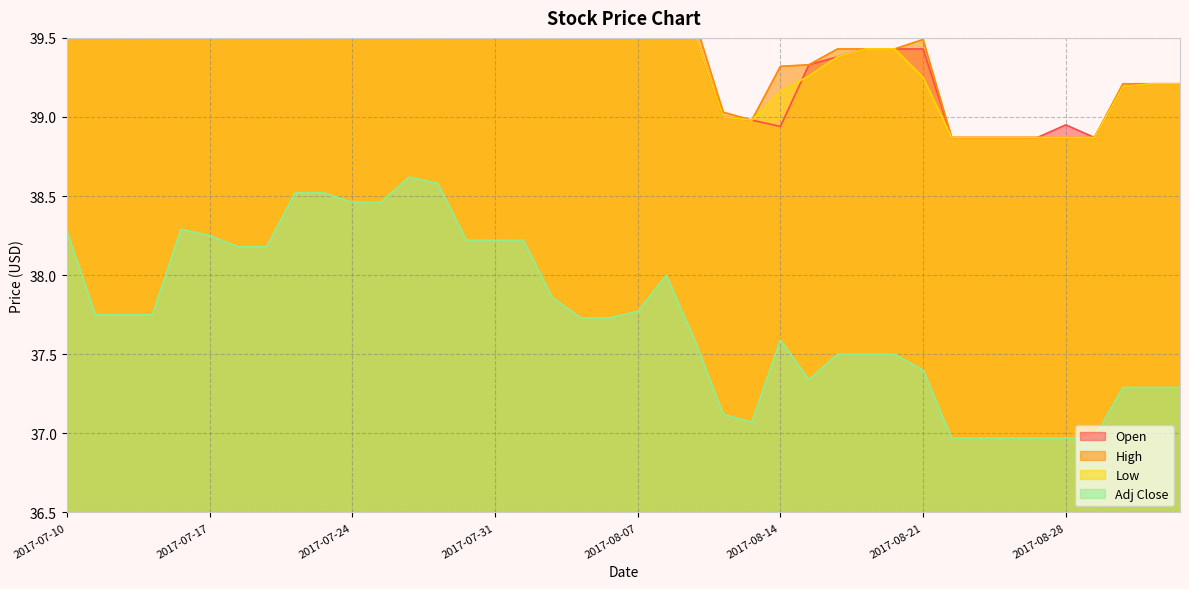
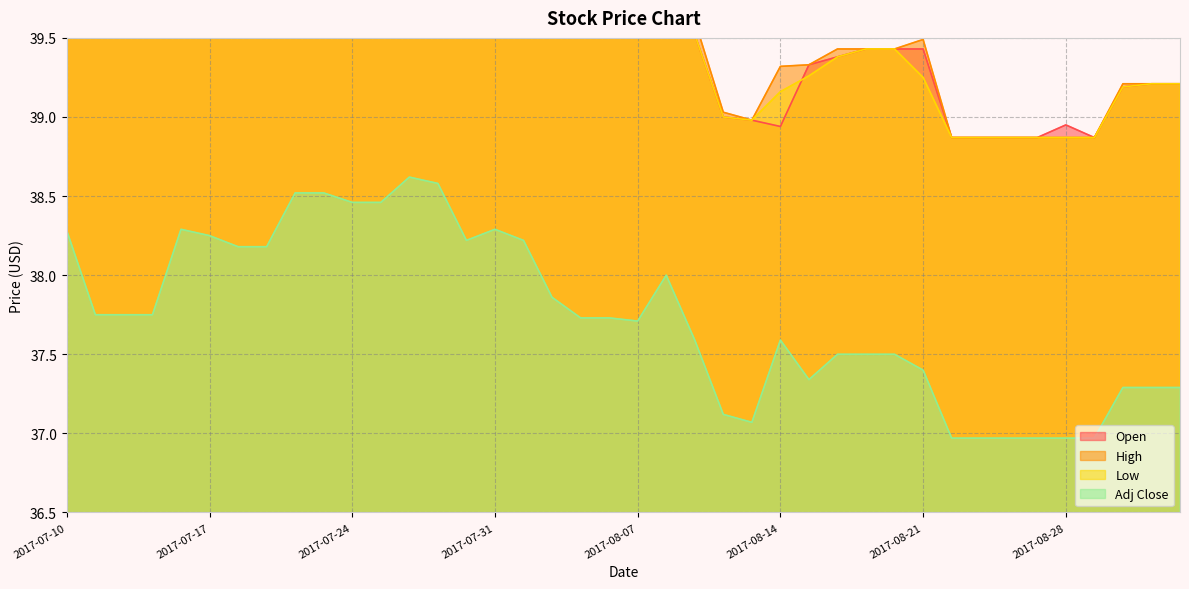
  {
    "Open": {
      "2017-08-14": 38.94,
      "2017-08-21": 39.43,
      "2017-08-28": 38.95
    },
    "High": {
      "2017-08-14": 39.32,
      "2017-08-21": 39.49
    },
    "Low": {
      "2017-08-14": 39.16,
      "2017-08-21": 39.25
    },
    "Adj Close": {
      "2017-07-10": 38.28,
      "2017-07-17": 38.25,
      "2017-07-24": 38.46,
-     "2017-07-31": 38.22,
-     "2017-08-07": 37.77,
+     "2017-07-31": 38.29,
+     "2017-08-07": 37.71,
      "2017-08-14": 37.59,
      "2017-08-21": 37.40,
      "2017-08-28": 36.97
    }
  }
